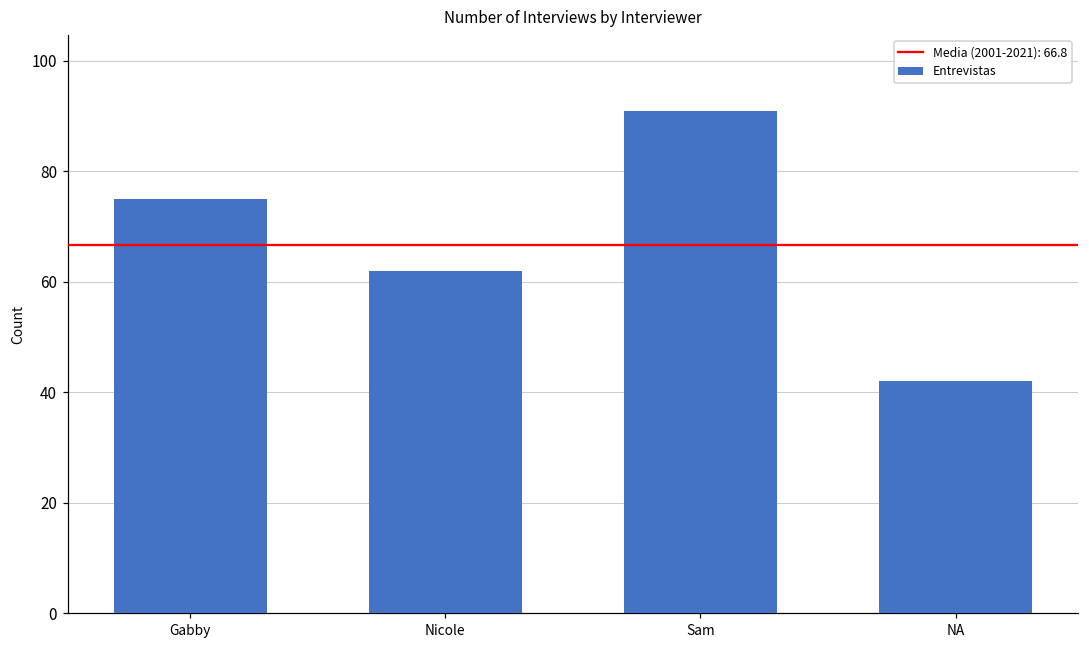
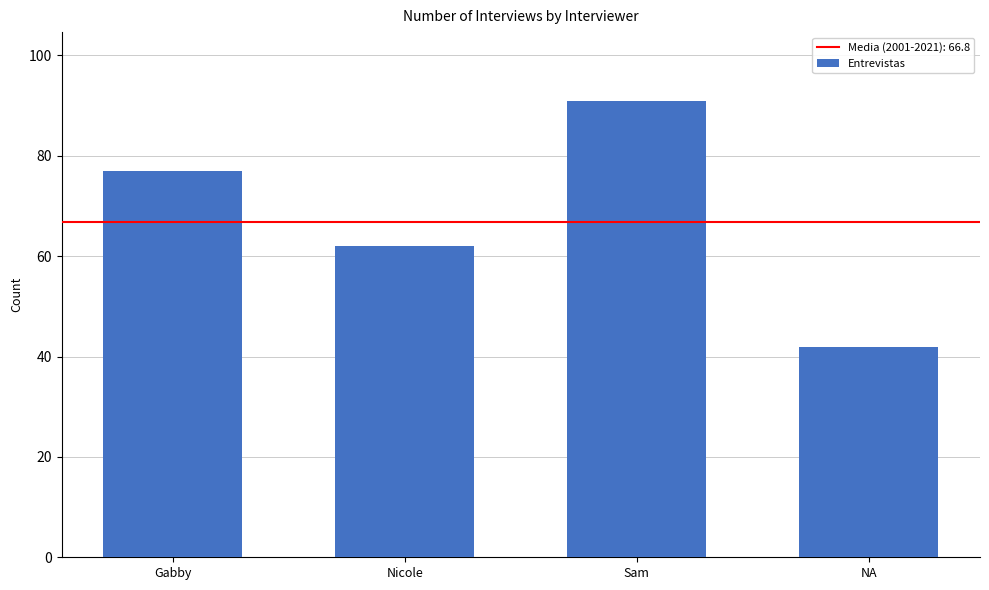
  {
-   "Gabby": 75,
+   "Gabby": 77,
    "Nicole": 62,
    "Sam": 91,
    "NA": 42
  }
